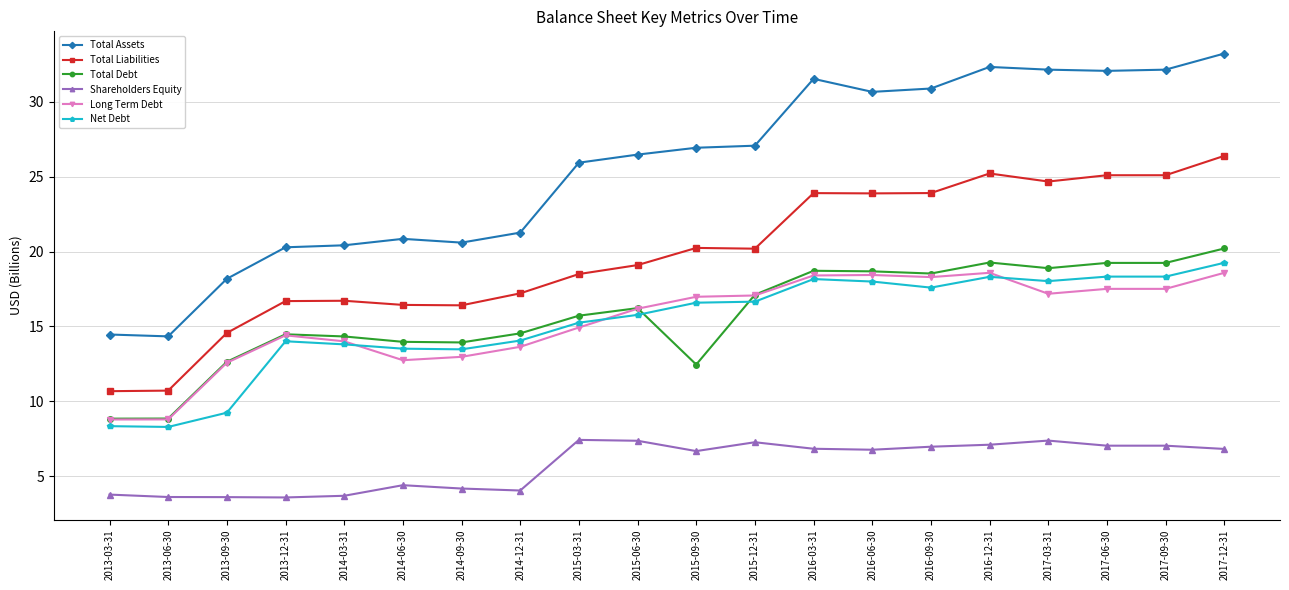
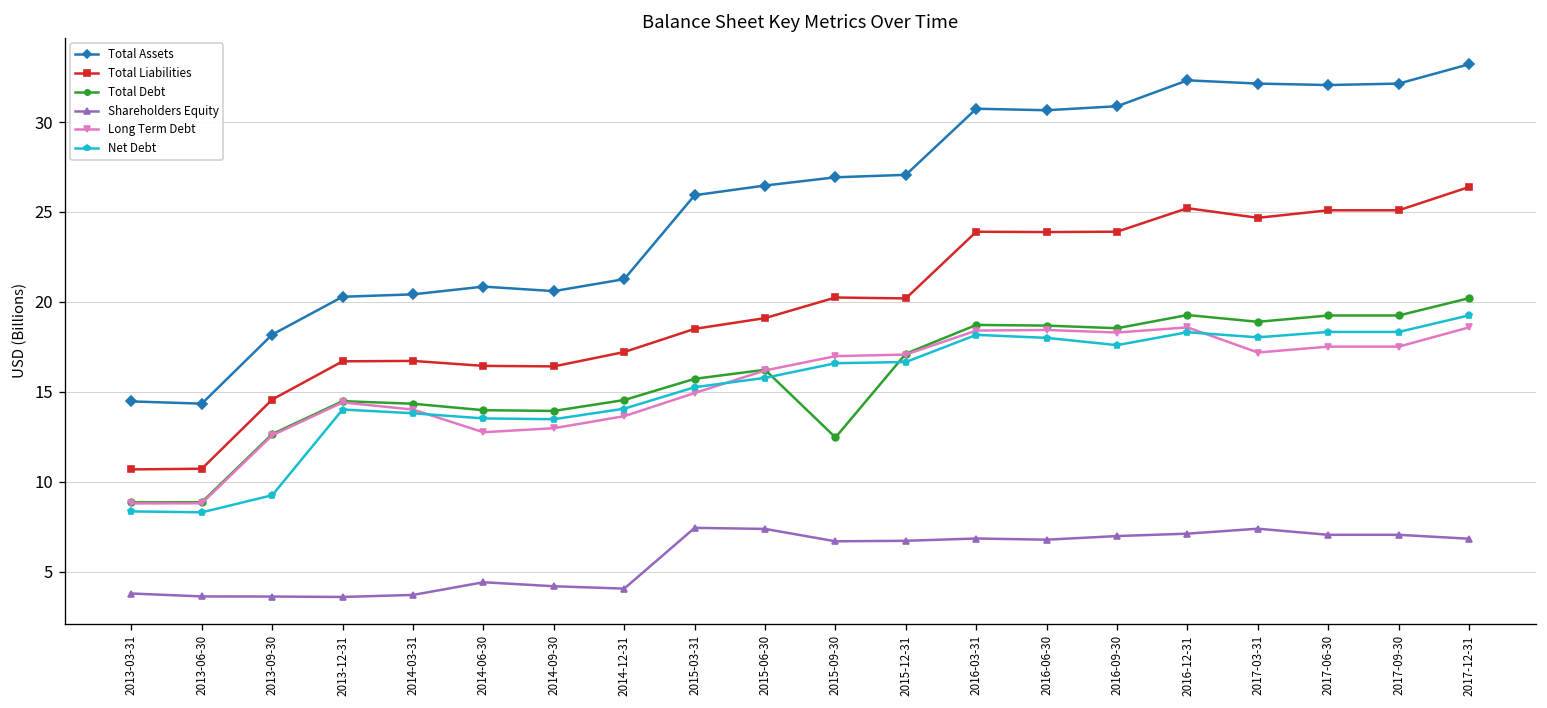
  {
    "Total Assets": {
      "2013-03-31": 14.5,
      "2013-06-30": 14.3,
      "2013-09-30": 18.2,
      "2013-12-31": 20.3,
      "2014-03-31": 20.4,
      "2014-06-30": 20.8,
      "2014-09-30": 20.6,
      "2014-12-31": 21.3,
      "2015-03-31": 25.9,
      "2015-06-30": 26.5,
      "2015-09-30": 26.9,
      "2015-12-31": 27.1,
-     "2016-03-31": 31.5,
+     "2016-03-31": 30.7,
      "2016-06-30": 30.7,
      "2016-09-30": 30.9,
      "2016-12-31": 32.3,
      "2017-03-31": 32.1,
      "2017-06-30": 32.1,
      "2017-09-30": 32.1,
      "2017-12-31": 33.2
    },
    "Total Liabilities": {
      "2013-03-31": 10.7,
      "2013-06-30": 10.7,
      "2013-09-30": 14.6,
      "2013-12-31": 16.7,
      "2014-03-31": 16.7,
      "2014-06-30": 16.4,
      "2014-09-30": 16.4,
      "2014-12-31": 17.2,
      "2015-03-31": 18.5,
      "2015-06-30": 19.1,
      "2015-09-30": 20.2,
      "2015-12-31": 20.2,
      "2016-03-31": 23.9,
      "2016-06-30": 23.9,
      "2016-09-30": 23.9,
      "2016-12-31": 25.2,
      "2017-03-31": 24.7,
      "2017-06-30": 25.1,
      "2017-09-30": 25.1,
      "2017-12-31": 26.4
    },
    "Total Debt": {
      "2014-03-31": 14.3,
      "2014-06-30": 14.0,
      "2014-09-30": 13.9,
      "2014-12-31": 14.5,
      "2015-03-31": 15.7,
      "2015-09-30": 12.5,
      "2016-03-31": 18.7,
      "2016-06-30": 18.7,
      "2016-09-30": 18.5,
      "2016-12-31": 19.3,
      "2017-03-31": 18.9,
      "2017-06-30": 19.2,
      "2017-09-30": 19.2,
      "2017-12-31": 20.2
    },
    "Shareholders Equity": {
      "2013-03-31": 3.8,
      "2013-06-30": 3.6,
      "2013-09-30": 3.6,
      "2013-12-31": 3.6,
      "2014-03-31": 3.7,
      "2014-06-30": 4.4,
      "2014-09-30": 4.2,
      "2014-12-31": 4.1,
      "2015-03-31": 7.4,
      "2015-06-30": 7.4,
      "2015-09-30": 6.7,
-     "2015-12-31": 7.3,
+     "2015-12-31": 6.7,
      "2016-03-31": 6.8,
      "2016-06-30": 6.8,
      "2016-09-30": 7.0,
      "2016-12-31": 7.1,
      "2017-03-31": 7.4,
      "2017-06-30": 7.0,
      "2017-09-30": 7.0,
      "2017-12-31": 6.8
    },
    "Long Term Debt": {
      "2014-03-31": 14.0,
      "2014-06-30": 12.7,
      "2014-09-30": 13.0,
      "2014-12-31": 13.6,
      "2015-03-31": 14.9,
      "2015-09-30": 17.0,
      "2016-03-31": 18.4,
      "2016-06-30": 18.4,
      "2016-09-30": 18.3,
      "2016-12-31": 18.6,
      "2017-03-31": 17.2,
      "2017-06-30": 17.5,
      "2017-09-30": 17.5,
      "2017-12-31": 18.6
    },
    "Net Debt": {
      "2013-03-31": 8.3,
      "2013-06-30": 8.3,
      "2013-09-30": 9.2,
      "2013-12-31": 14.0,
      "2014-03-31": 13.8,
      "2014-06-30": 13.5,
      "2014-09-30": 13.5,
      "2014-12-31": 14.1,
      "2015-03-31": 15.3,
      "2015-06-30": 15.8,
      "2015-09-30": 16.6,
      "2015-12-31": 16.7,
      "2016-03-31": 18.2,
      "2016-06-30": 18.0,
      "2016-09-30": 17.6,
      "2016-12-31": 18.3,
      "2017-03-31": 18.0,
      "2017-06-30": 18.3,
      "2017-09-30": 18.3,
      "2017-12-31": 19.2
    }
  }
